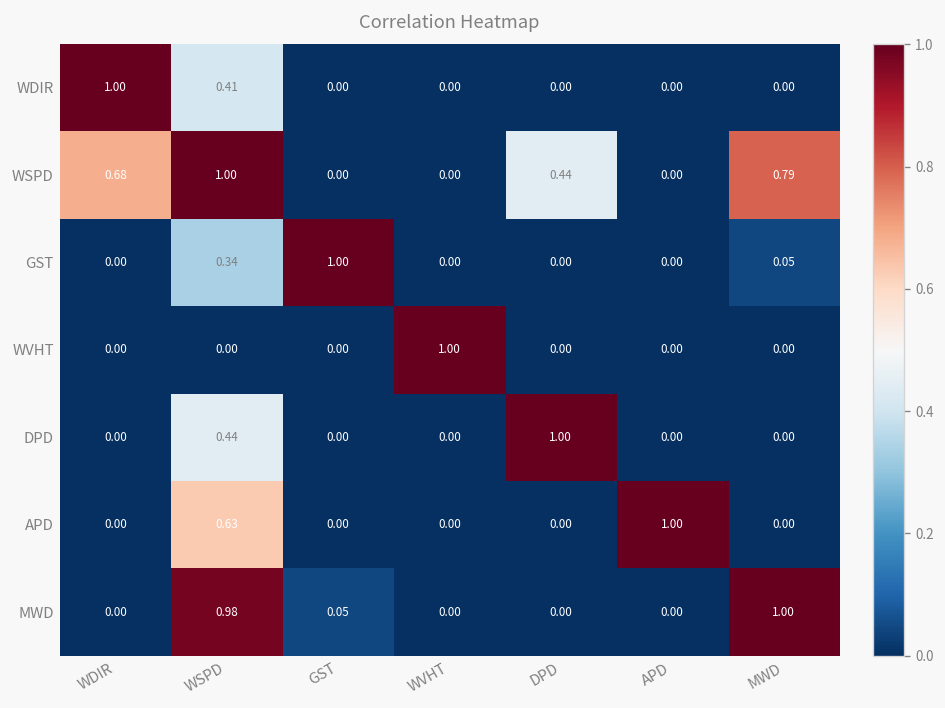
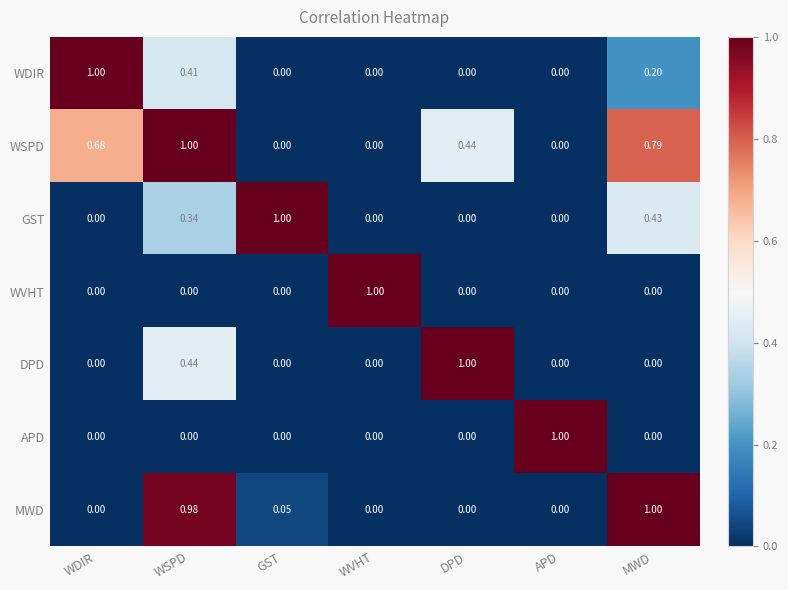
  {
    "WDIR": {
      "WDIR": 1.00,
      "WSPD": 0.41,
      "GST": 0.00,
      "WVHT": 0.00,
      "DPD": 0.00,
      "APD": 0.00,
-     "MWD": 0.00
+     "MWD": 0.20
    },
    "WSPD": {
      "WDIR": 0.68,
      "WSPD": 1.00,
      "GST": 0.00,
      "WVHT": 0.00,
      "DPD": 0.44,
      "APD": 0.00,
      "MWD": 0.79
    },
    "GST": {
      "WDIR": 0.00,
      "WSPD": 0.34,
      "GST": 1.00,
      "WVHT": 0.00,
      "DPD": 0.00,
      "APD": 0.00,
-     "MWD": 0.05
+     "MWD": 0.43
    },
    "WVHT": {
      "WDIR": 0.00,
      "WSPD": 0.00,
      "GST": 0.00,
      "WVHT": 1.00,
      "DPD": 0.00,
      "APD": 0.00,
      "MWD": 0.00
    },
    "DPD": {
      "WDIR": 0.00,
      "WSPD": 0.44,
      "GST": 0.00,
      "WVHT": 0.00,
      "DPD": 1.00,
      "APD": 0.00,
      "MWD": 0.00
    },
    "APD": {
      "WDIR": 0.00,
-     "WSPD": 0.63,
+     "WSPD": 0.00,
      "GST": 0.00,
      "WVHT": 0.00,
      "DPD": 0.00,
      "APD": 1.00,
      "MWD": 0.00
    },
    "MWD": {
      "WDIR": 0.00,
      "WSPD": 0.98,
      "GST": 0.05,
      "WVHT": 0.00,
      "DPD": 0.00,
      "APD": 0.00,
      "MWD": 1.00
    }
  }
